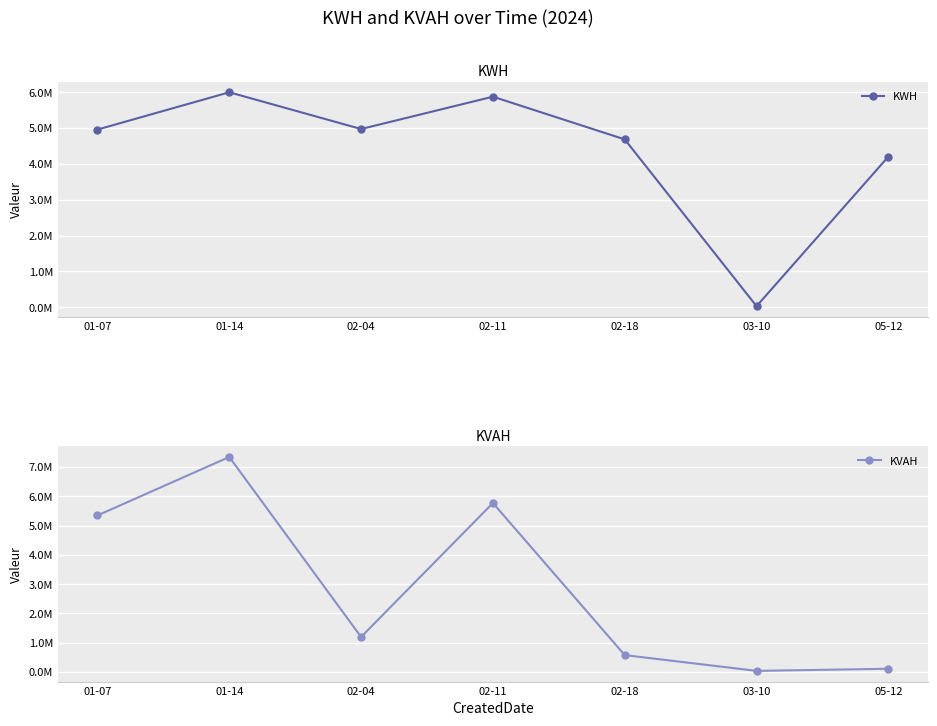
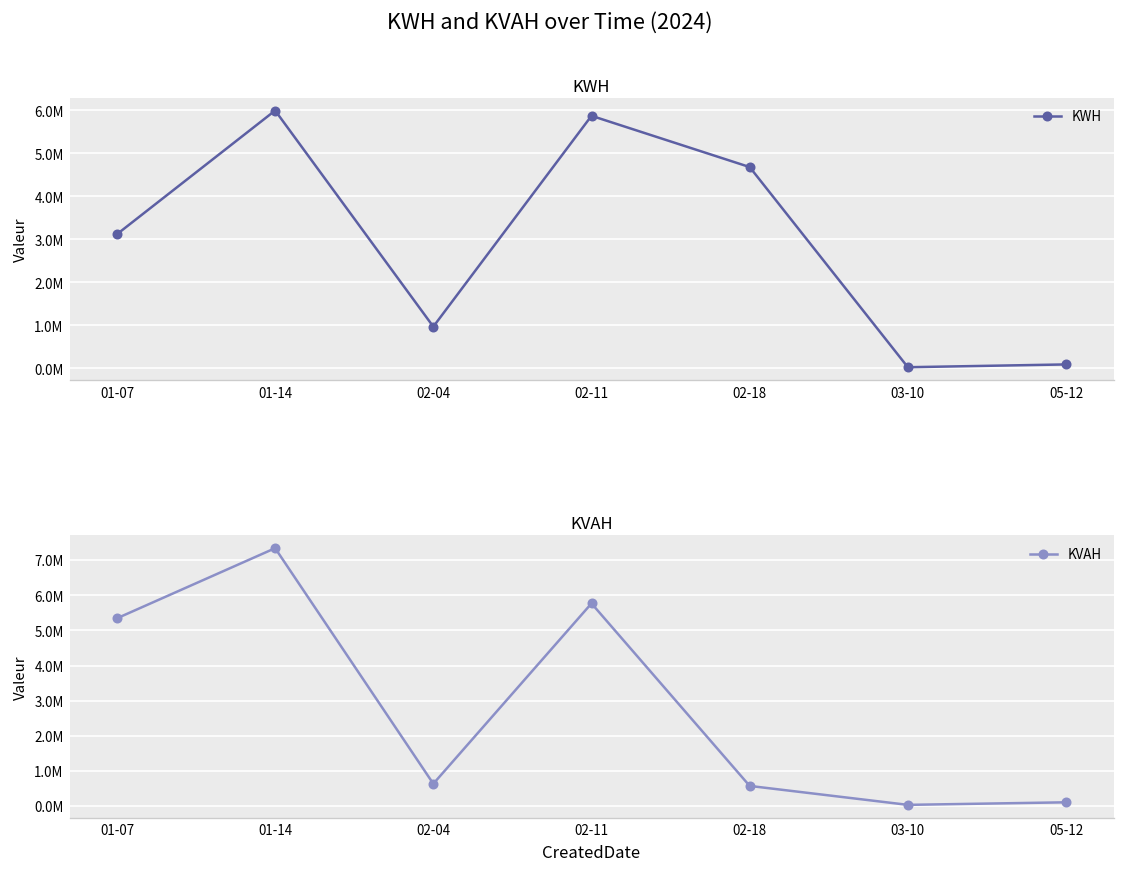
  {
    "KWH": {
-     "01-07": 5000000,
+     "01-07": 3100000,
      "01-14": 6000000,
-     "02-04": 5000000,
+     "02-04": 1000000,
      "02-11": 5900000,
      "02-18": 4700000,
      "03-10": 0,
-     "05-12": 4200000
+     "05-12": 100000
    },
    "KVAH": {
      "01-07": 5300000,
      "01-14": 7300000,
-     "02-04": 1200000,
+     "02-04": 600000,
      "02-11": 5800000,
      "02-18": 600000,
      "03-10": 0,
      "05-12": 100000
    }
  }
